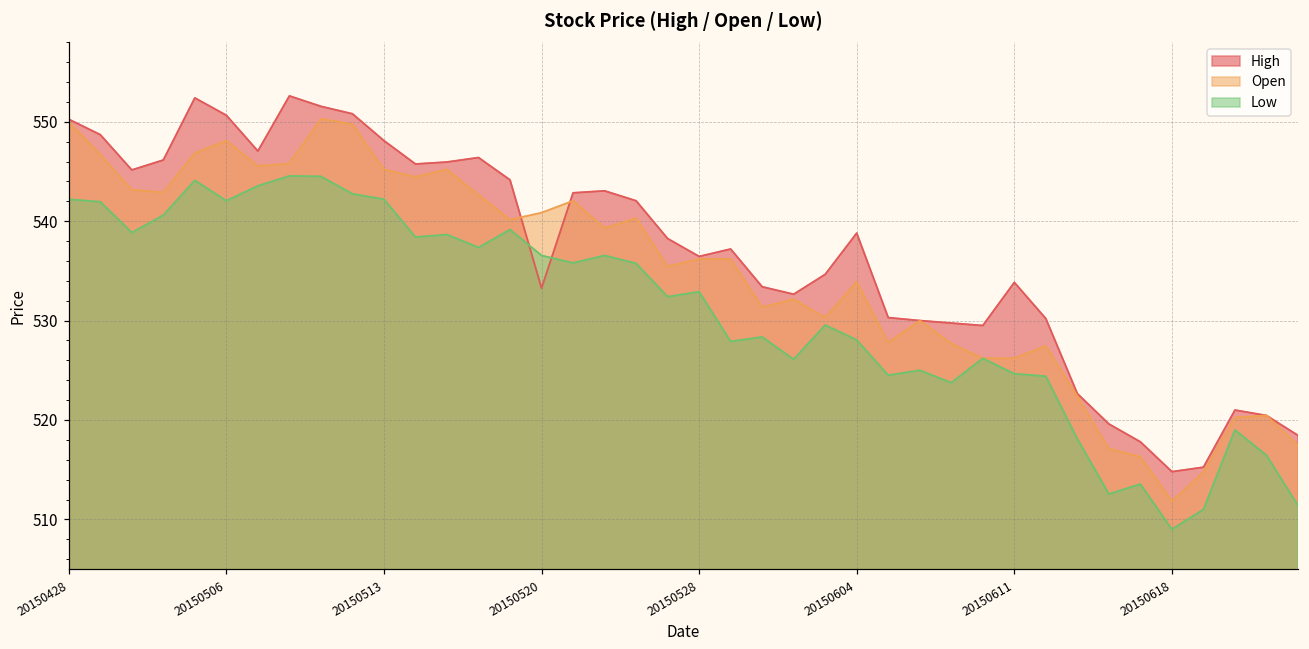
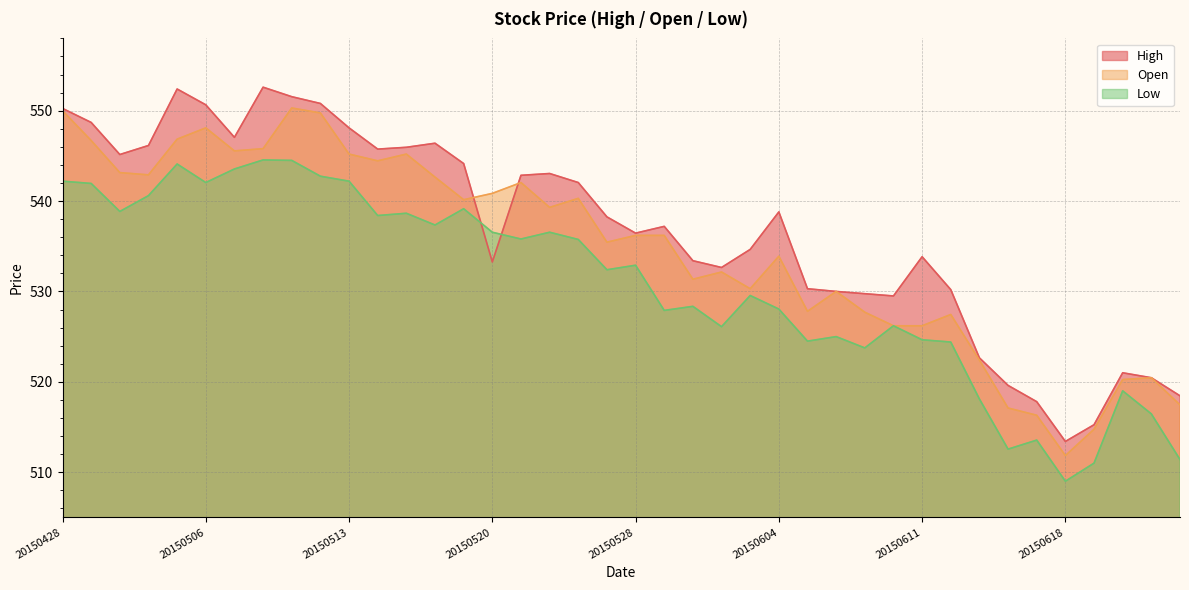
  {
    "High": {
      "20150506": 551,
      "20150513": 548,
      "20150520": 533,
      "20150604": 539,
      "20150611": 534,
-     "20150618": 515
+     "20150618": 513
    },
    "Open": {
      "20150506": 548,
      "20150513": 545,
      "20150520": 541,
      "20150604": 534,
      "20150611": 526,
      "20150618": 512
    },
    "Low": {
      "20150428": 542,
      "20150506": 542,
      "20150513": 542,
      "20150520": 537,
      "20150528": 533,
      "20150604": 528,
      "20150611": 525,
      "20150618": 509
    }
  }
